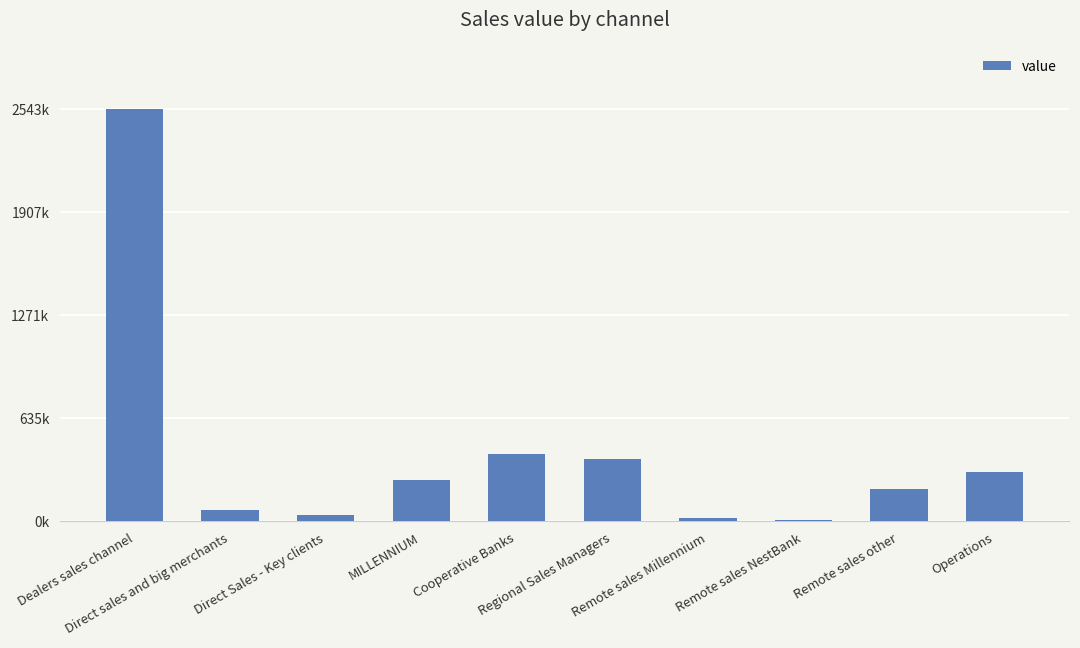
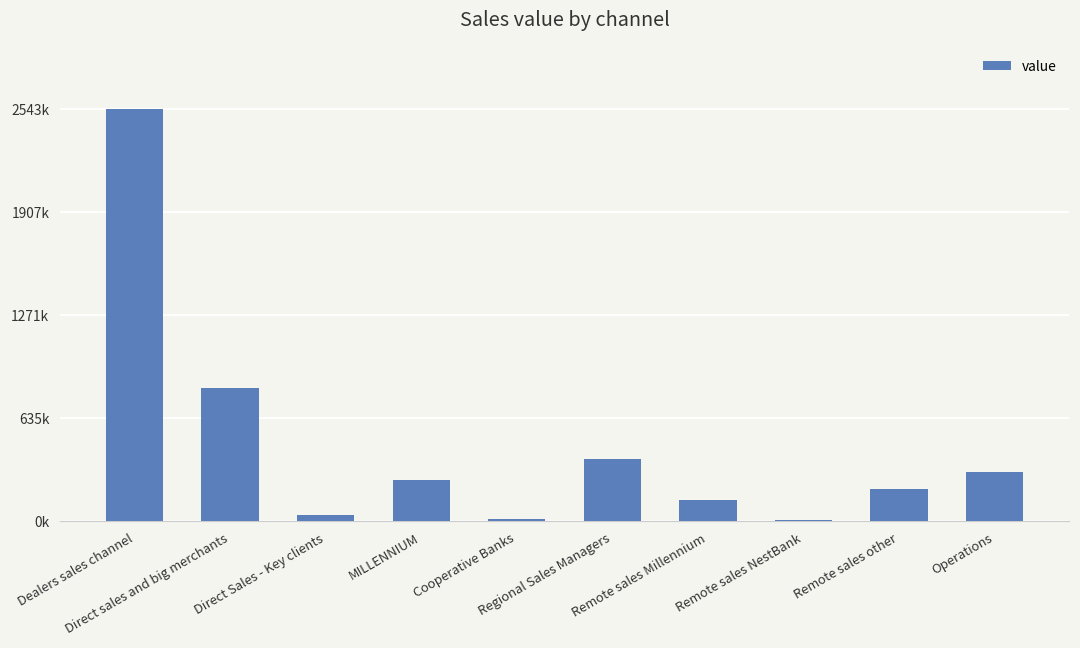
  {
    "Dealers sales channel": 2540000,
-   "Direct sales and big merchants": 70000,
+   "Direct sales and big merchants": 820000,
    "Direct Sales - Key clients": 40000,
    "MILLENNIUM": 250000,
-   "Cooperative Banks": 410000,
+   "Cooperative Banks": 10000,
    "Regional Sales Managers": 380000,
-   "Remote sales Millennium": 10000,
+   "Remote sales Millennium": 130000,
    "Remote sales other": 190000,
    "Operations": 300000
  }
